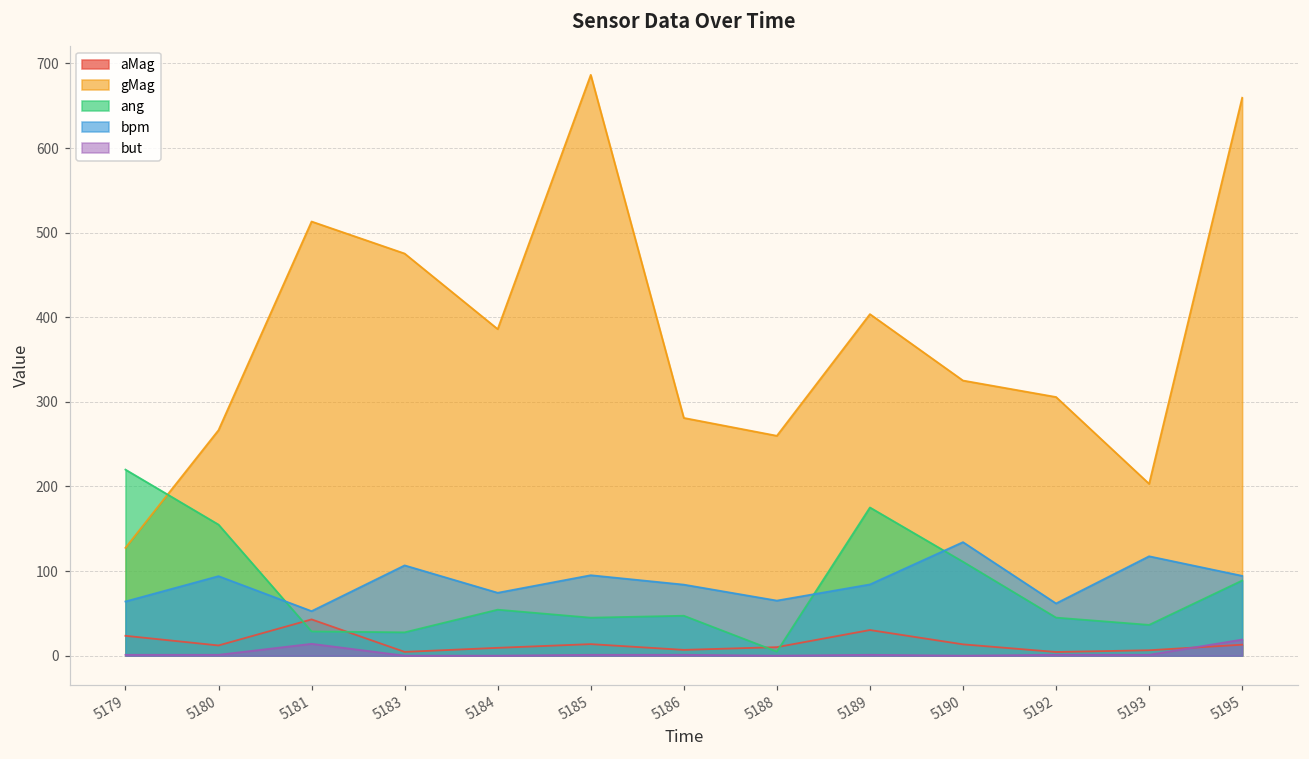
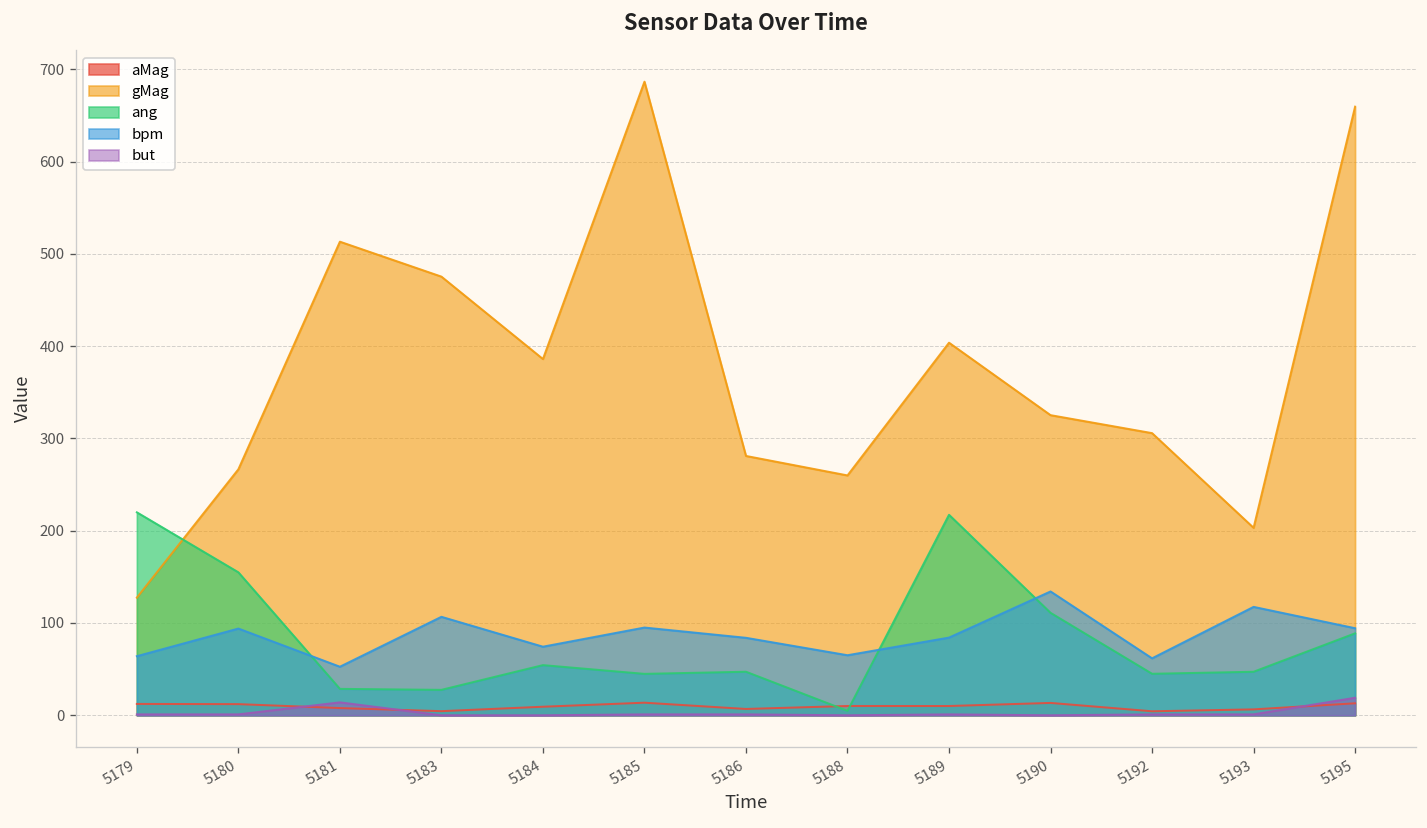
  {
    "aMag": {
-     "5179": 20,
+     "5179": 10,
      "5180": 10,
-     "5181": 40,
+     "5181": 10,
      "5183": 0,
      "5184": 10,
      "5185": 10,
      "5186": 10,
      "5188": 10,
-     "5189": 30,
+     "5189": 10,
      "5190": 10,
      "5192": 0,
      "5193": 10,
      "5195": 10
    },
    "gMag": {
      "5179": 130,
      "5180": 270,
      "5181": 510,
      "5183": 480,
      "5184": 390,
      "5185": 690,
      "5186": 280,
      "5188": 260,
      "5189": 400,
      "5190": 330,
      "5192": 310,
      "5193": 200,
      "5195": 660
    },
    "ang": {
      "5179": 220,
      "5180": 150,
      "5181": 30,
      "5183": 30,
      "5184": 50,
      "5185": 40,
      "5186": 50,
      "5188": 0,
-     "5189": 180,
+     "5189": 220,
      "5190": 110,
      "5192": 40,
-     "5193": 40,
+     "5193": 50,
      "5195": 90
    },
    "bpm": {
      "5179": 60,
      "5180": 90,
      "5181": 50,
      "5183": 110,
      "5184": 70,
      "5185": 100,
      "5186": 80,
      "5188": 70,
      "5189": 80,
      "5190": 130,
      "5192": 60,
      "5193": 120,
      "5195": 90
    },
    "but": {
      "5179": 0,
      "5180": 0,
      "5181": 10,
      "5183": 0,
      "5184": 0,
      "5185": 0,
      "5186": 0,
      "5188": 0,
      "5189": 0,
      "5190": 0,
      "5192": 0,
      "5193": 0,
      "5195": 20
    }
  }
